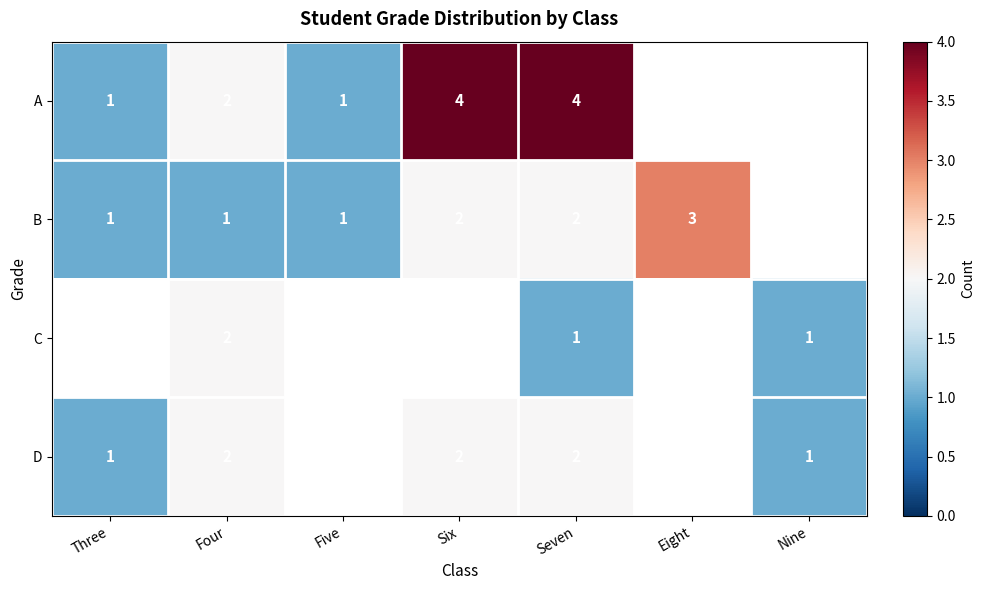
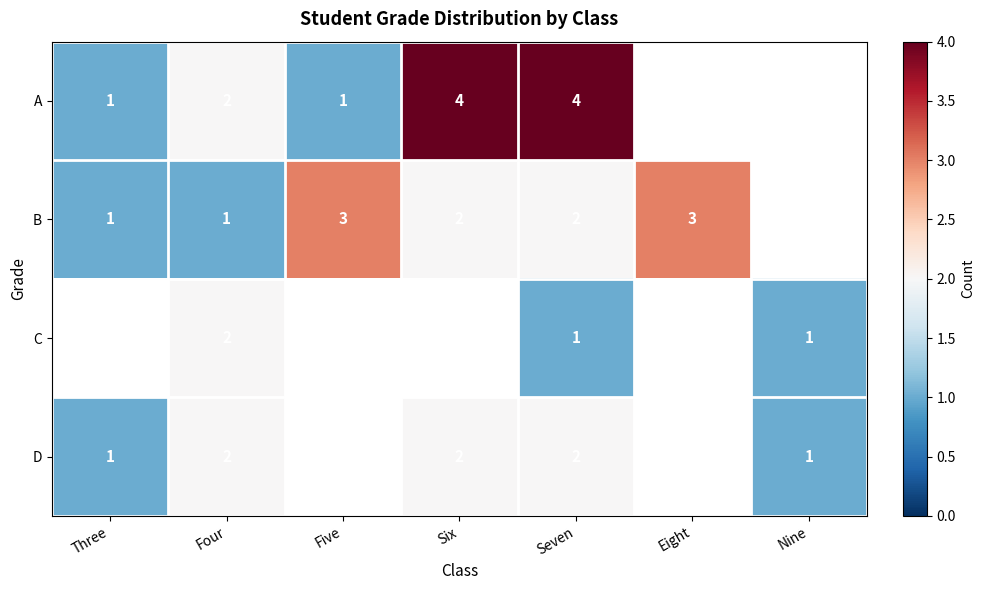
  {
    "A": {
      "Three": 1,
      "Five": 1,
      "Six": 4,
      "Seven": 4
    },
    "B": {
      "Three": 1,
      "Four": 1,
-     "Five": 1,
+     "Five": 3,
      "Eight": 3
    },
    "C": {
      "Seven": 1,
      "Nine": 1
    },
    "D": {
      "Three": 1,
      "Nine": 1
    }
  }
